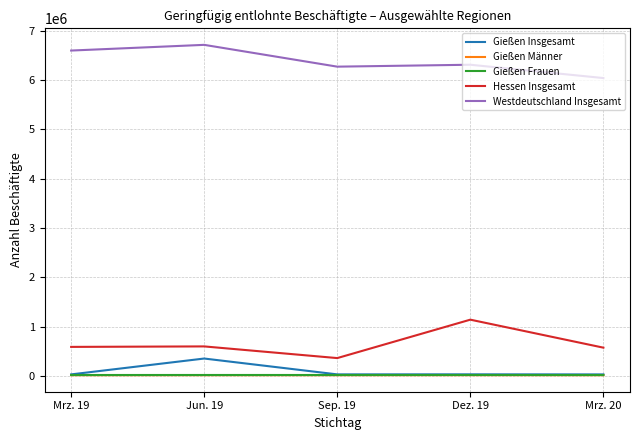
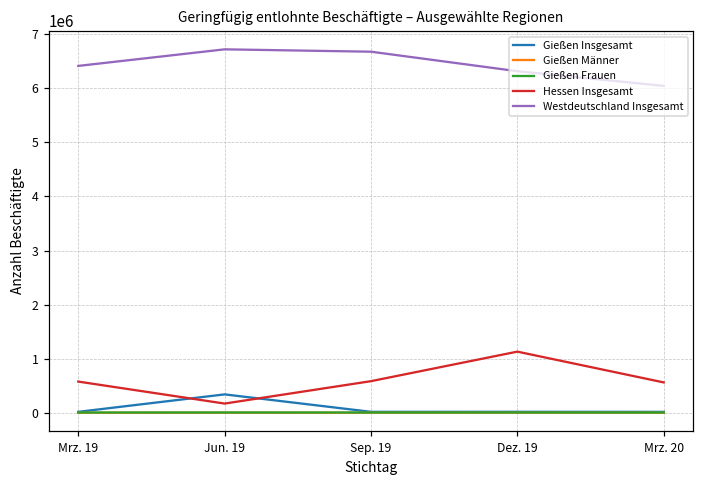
  {
    "Gießen Insgesamt": {
      "Jun. 19": 400000
    },
    "Gießen Frauen": {
      "Jun. 19": 0
    },
    "Hessen Insgesamt": {
      "Mrz. 19": 600000,
-     "Jun. 19": 600000,
-     "Sep. 19": 400000,
+     "Jun. 19": 200000,
+     "Sep. 19": 600000,
      "Dez. 19": 1100000,
      "Mrz. 20": 600000
    },
    "Westdeutschland Insgesamt": {
-     "Mrz. 19": 6600000,
+     "Mrz. 19": 6400000,
      "Jun. 19": 6700000,
-     "Sep. 19": 6300000
+     "Sep. 19": 6700000
    }
  }
